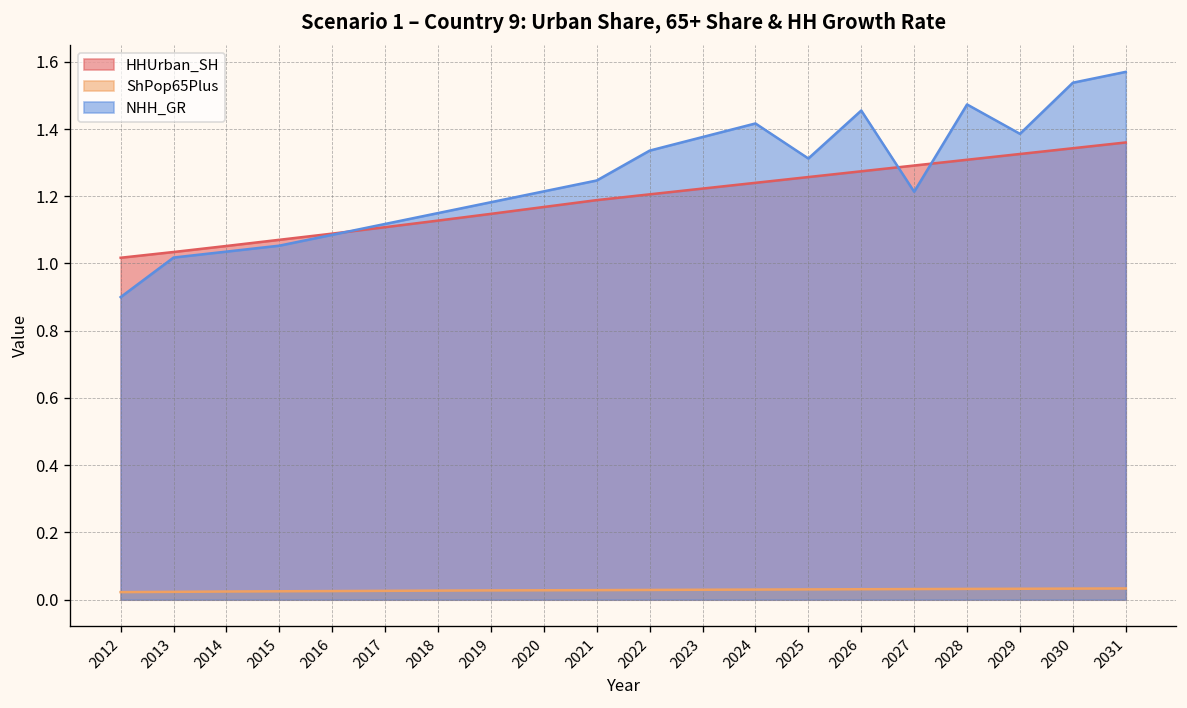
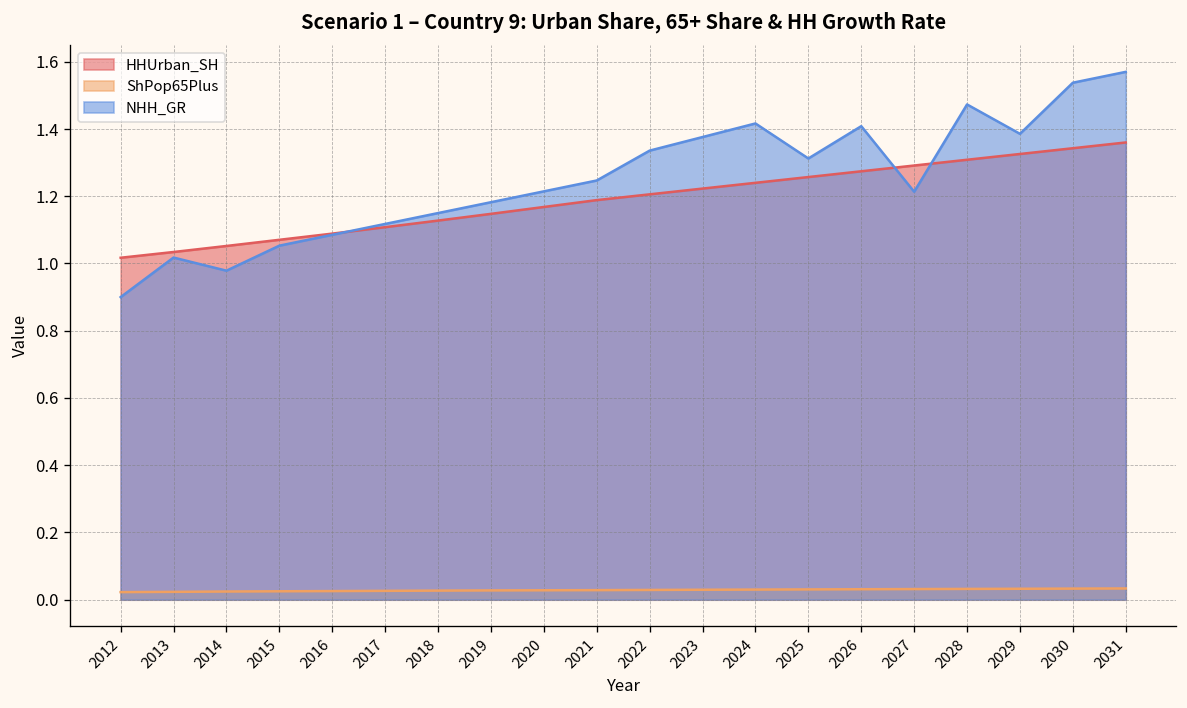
  {
    "NHH_GR": {
      "2012": 0.90,
      "2013": 1.02,
-     "2014": 1.04,
+     "2014": 0.98,
      "2015": 1.05,
      "2017": 1.12,
      "2018": 1.15,
      "2019": 1.18,
      "2020": 1.21,
      "2021": 1.25,
      "2022": 1.34,
      "2023": 1.38,
      "2024": 1.42,
      "2025": 1.31,
-     "2026": 1.46,
+     "2026": 1.41,
      "2027": 1.21,
      "2028": 1.47,
      "2029": 1.39,
      "2030": 1.54,
      "2031": 1.57
    }
  }
